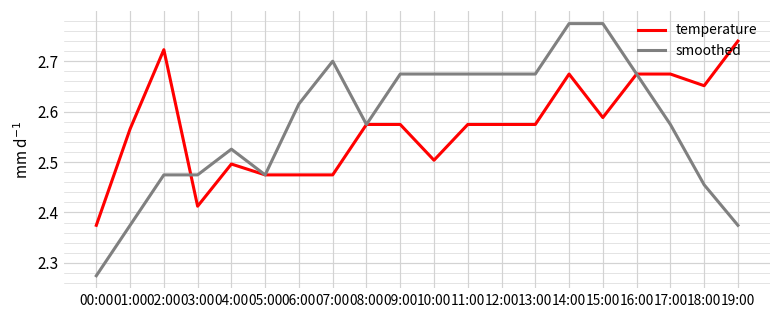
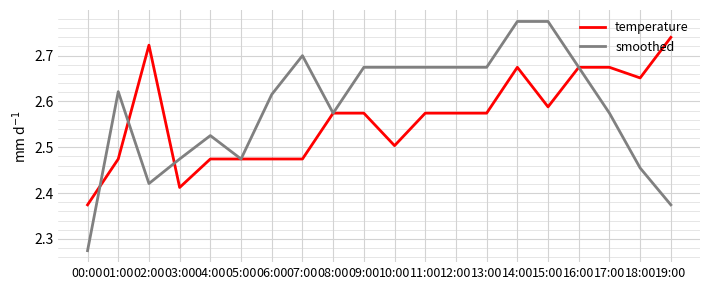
  {
    "temperature": {
      "00:00": 2.37,
-     "01:00": 2.57,
+     "01:00": 2.47,
      "02:00": 2.72,
      "03:00": 2.41,
-     "04:00": 2.50,
+     "04:00": 2.47,
      "06:00": 2.47,
      "07:00": 2.47,
      "09:00": 2.57,
      "10:00": 2.50,
      "11:00": 2.57,
      "12:00": 2.57,
      "13:00": 2.57,
      "14:00": 2.67,
      "15:00": 2.59,
      "17:00": 2.67,
      "18:00": 2.65,
      "19:00": 2.74
    },
    "smoothed": {
      "00:00": 2.27,
-     "01:00": 2.37,
-     "02:00": 2.47,
+     "01:00": 2.62,
+     "02:00": 2.42,
      "03:00": 2.47,
      "04:00": 2.53,
      "06:00": 2.62,
      "07:00": 2.70,
      "09:00": 2.67,
      "10:00": 2.67,
      "11:00": 2.67,
      "12:00": 2.67,
      "13:00": 2.67,
      "14:00": 2.77,
      "15:00": 2.77,
      "17:00": 2.57,
      "18:00": 2.45,
      "19:00": 2.37
    }
  }
